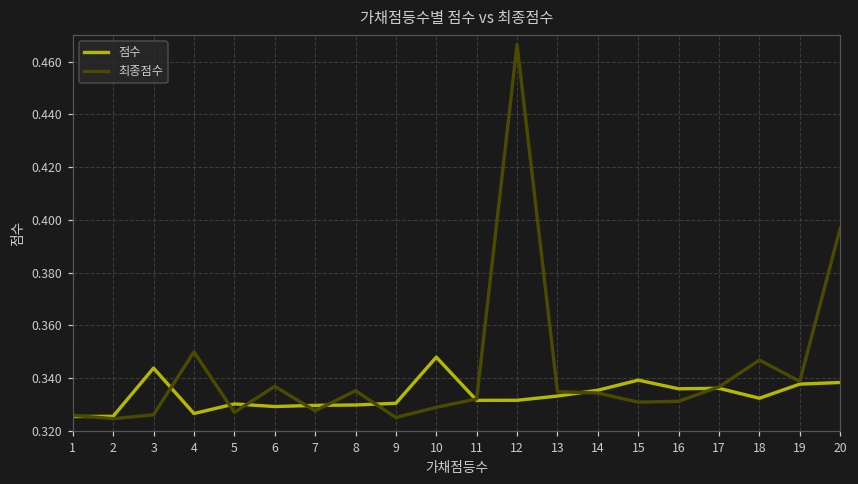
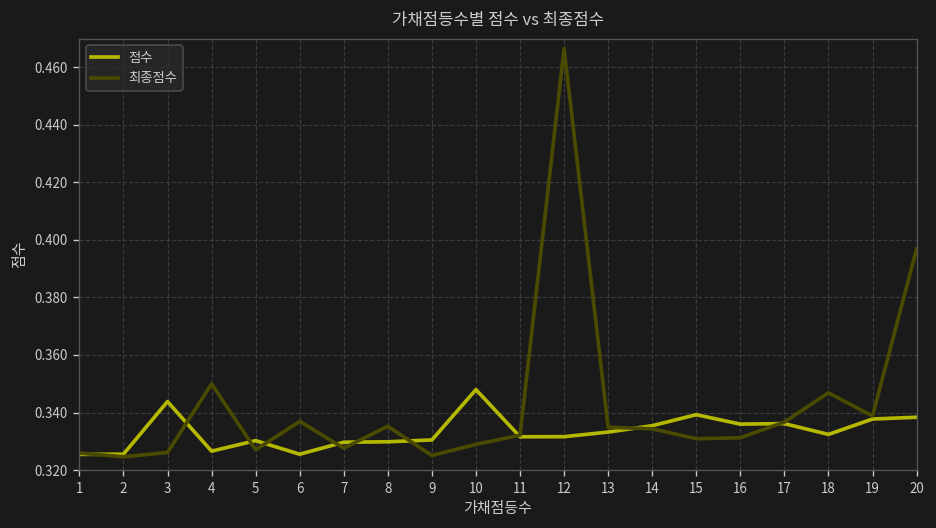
  {
    "점수": {
      "3": 0.344,
      "4": 0.327,
      "5": 0.330,
-     "6": 0.329,
+     "6": 0.326,
      "7": 0.330,
      "8": 0.330,
      "9": 0.330,
      "10": 0.348,
      "12": 0.332,
      "13": 0.333,
      "15": 0.339,
      "16": 0.336,
      "18": 0.332,
      "20": 0.338
    },
    "최종점수": {
      "3": 0.326,
      "4": 0.350,
      "5": 0.327,
      "6": 0.337,
      "7": 0.328,
      "8": 0.335,
      "9": 0.325,
      "10": 0.329,
      "12": 0.466,
      "13": 0.335,
      "15": 0.331,
      "16": 0.331,
      "18": 0.347,
      "20": 0.397
    }
  }
